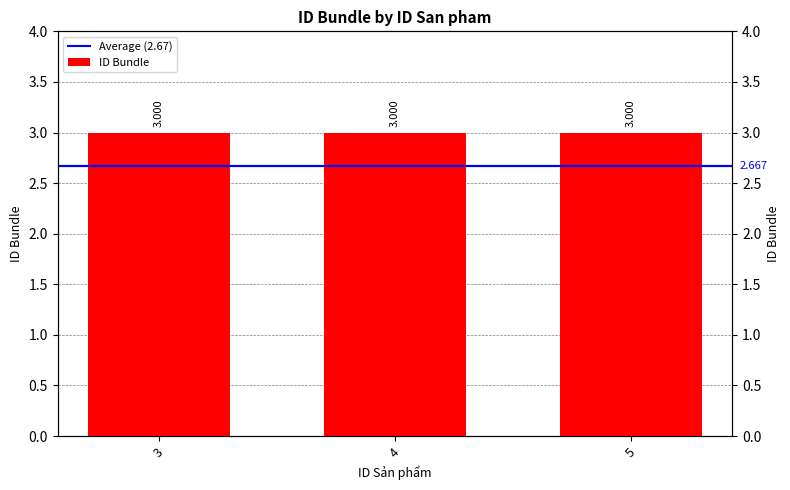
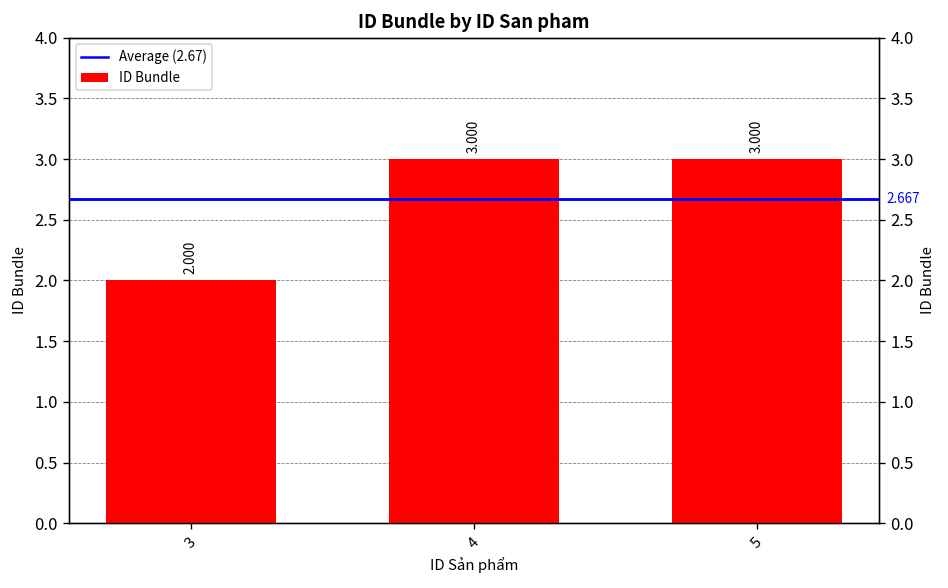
  {
-   "3": 3.000,
+   "3": 2.000,
    "4": 3.000,
    "5": 3.000
  }
